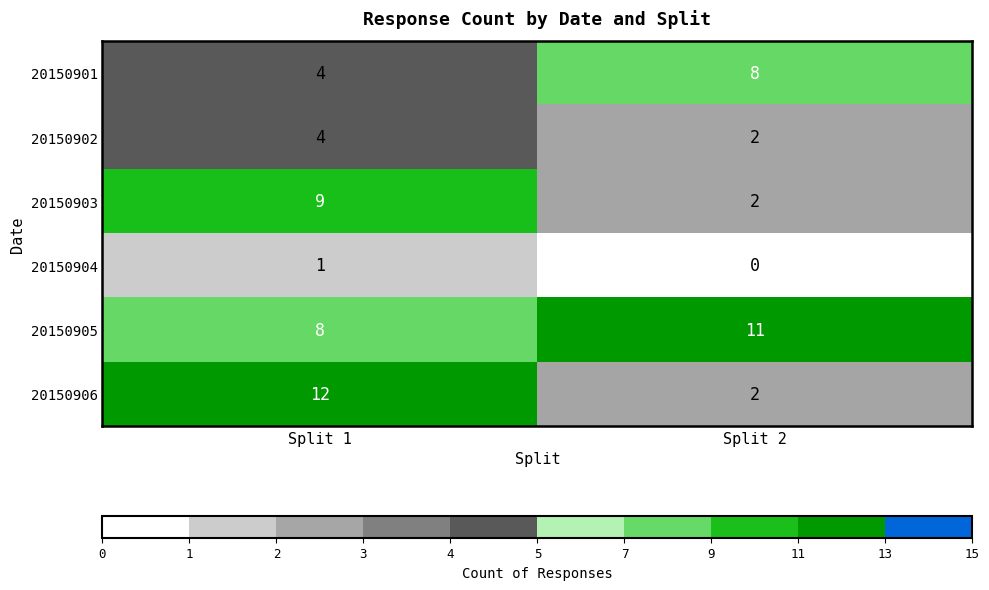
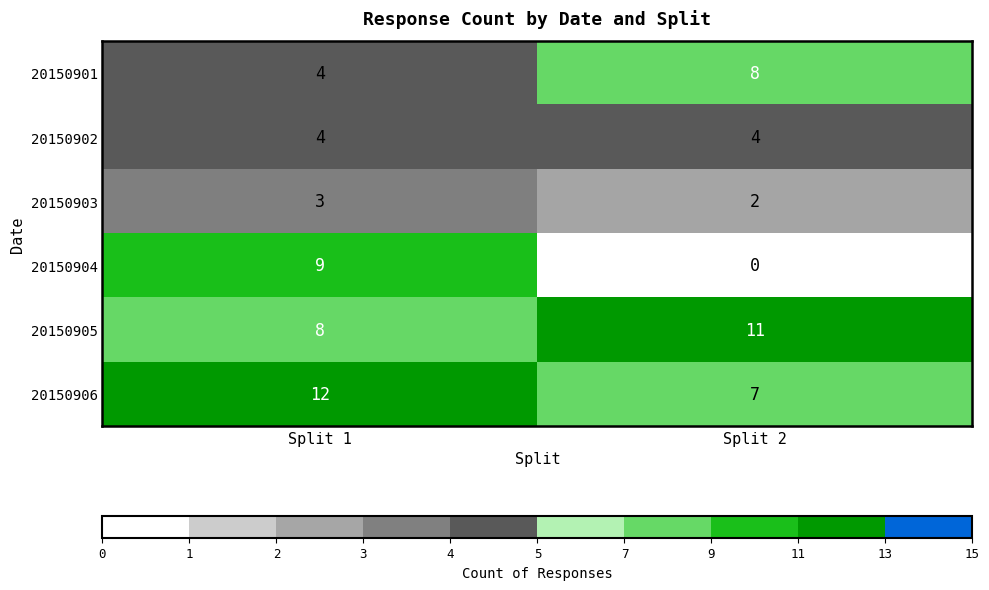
  {
    "20150901": {
      "Split 1": 4,
      "Split 2": 8
    },
    "20150902": {
      "Split 1": 4,
-     "Split 2": 2
+     "Split 2": 4
    },
    "20150903": {
-     "Split 1": 9,
+     "Split 1": 3,
      "Split 2": 2
    },
    "20150904": {
-     "Split 1": 1,
+     "Split 1": 9,
      "Split 2": 0
    },
    "20150905": {
      "Split 1": 8,
      "Split 2": 11
    },
    "20150906": {
      "Split 1": 12,
-     "Split 2": 2
+     "Split 2": 7
    }
  }
